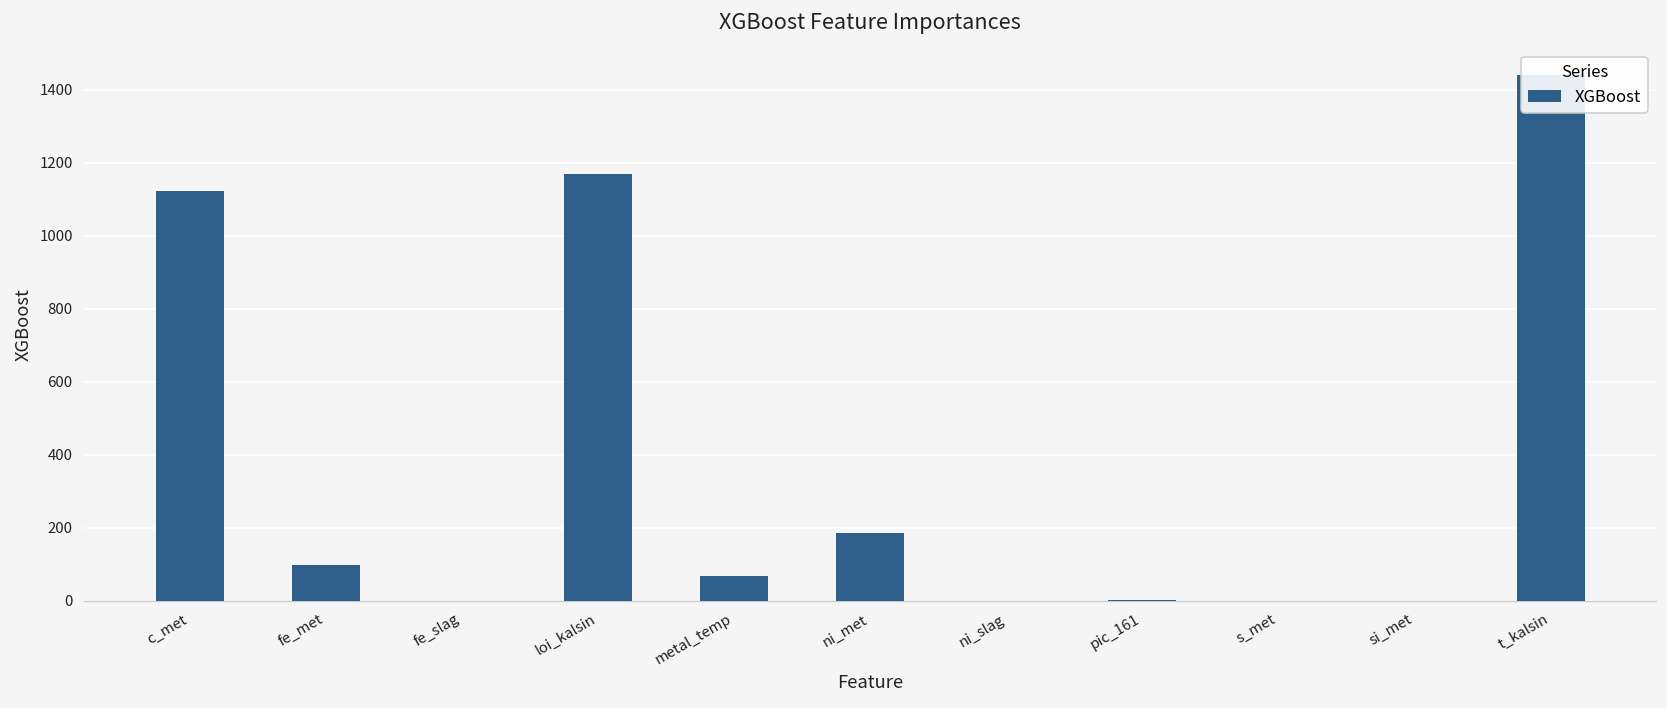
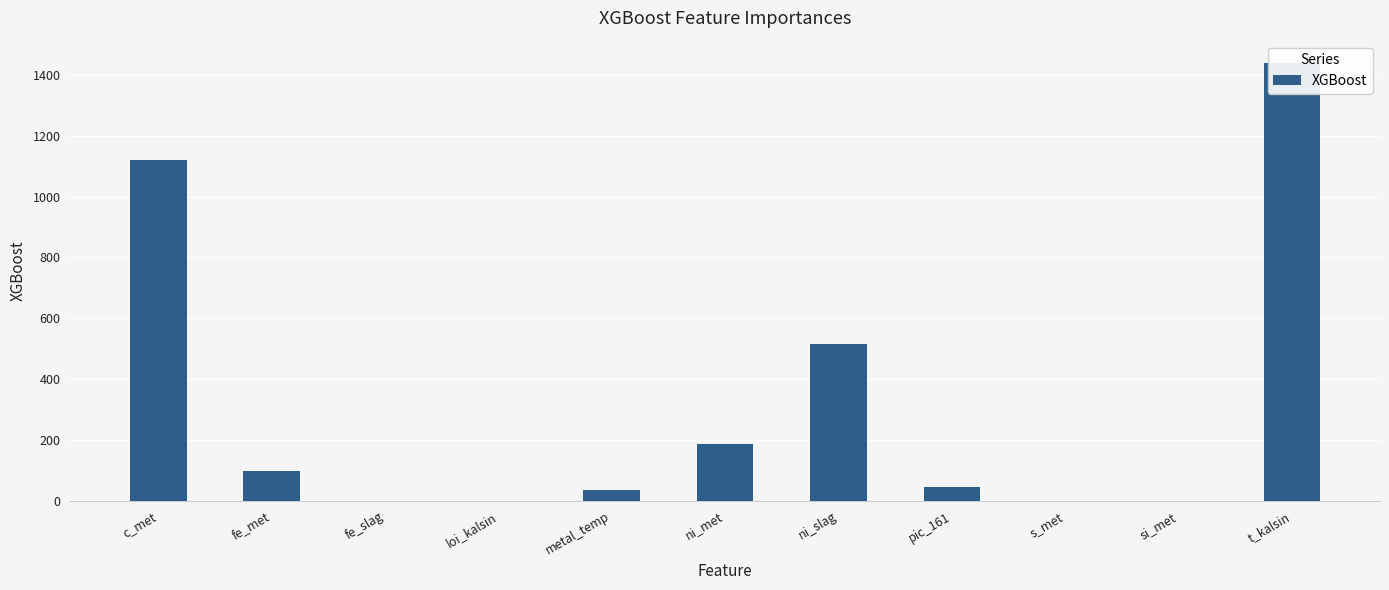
  {
    "c_met": 1120,
    "fe_met": 100,
-   "loi_kalsin": 1170,
-   "metal_temp": 70,
+   "loi_kalsin": 0,
+   "metal_temp": 40,
    "ni_met": 190,
-   "ni_slag": 0,
-   "pic_161": 0
+   "ni_slag": 520,
+   "pic_161": 40
  }
